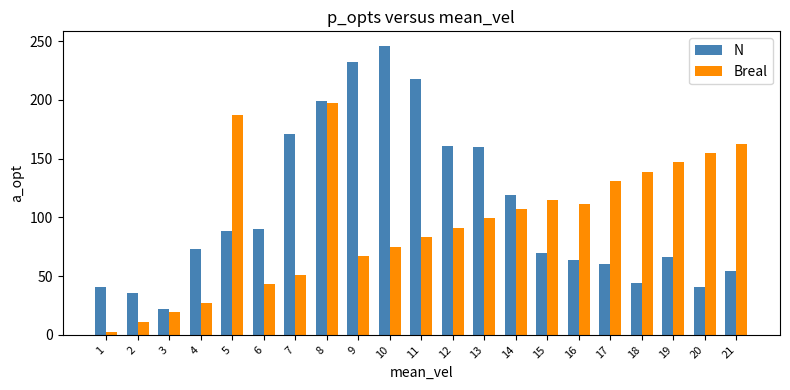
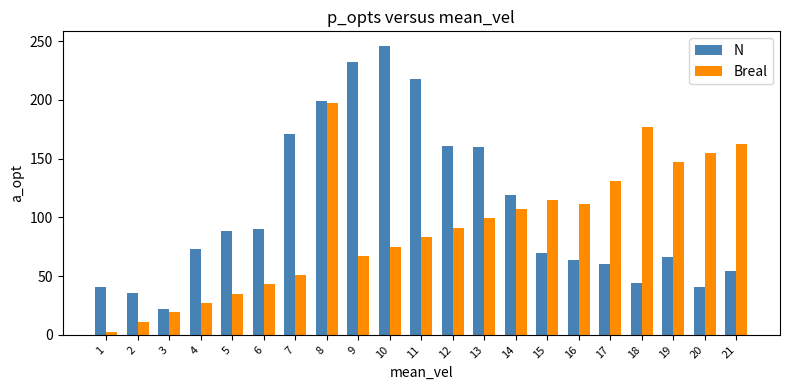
  {
    "N": {
      "1": 41,
      "2": 36,
      "3": 22,
      "4": 73,
      "5": 88,
      "6": 90,
      "7": 171,
      "8": 199,
      "9": 232,
      "10": 246,
      "11": 218,
      "12": 161,
      "13": 160,
      "14": 119,
      "15": 70,
      "16": 64,
      "17": 60,
      "18": 44,
      "19": 66,
      "20": 41,
      "21": 54
    },
    "Breal": {
      "1": 2,
      "2": 11,
      "3": 19,
      "4": 27,
-     "5": 188,
+     "5": 35,
      "6": 43,
      "7": 51,
      "8": 197,
      "9": 67,
      "10": 75,
      "11": 83,
      "12": 91,
      "13": 99,
      "14": 107,
      "15": 115,
      "16": 112,
      "17": 131,
-     "18": 139,
+     "18": 177,
      "19": 147,
      "20": 155,
      "21": 163
    }
  }
